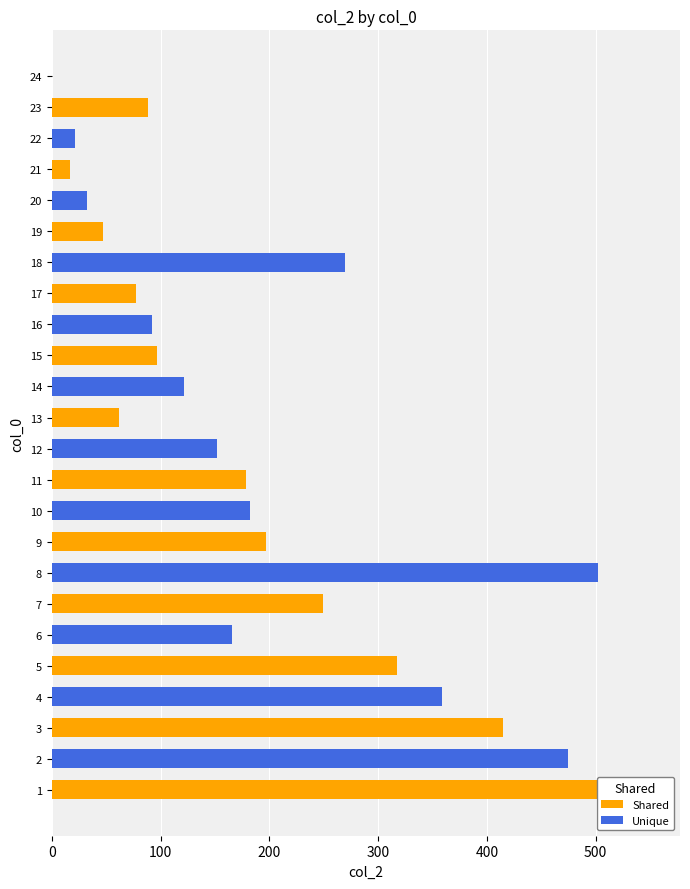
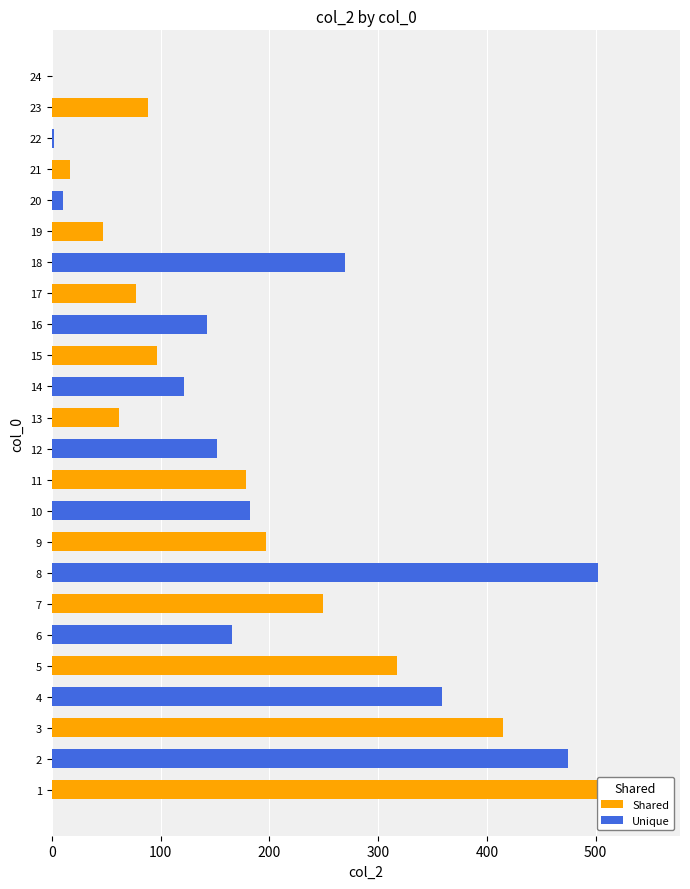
  {
    "24": 0,
    "23": 88,
-   "22": 21,
+   "22": 2,
    "21": 17,
-   "20": 32,
+   "20": 10,
    "19": 47,
    "18": 270,
    "17": 77,
-   "16": 92,
+   "16": 143,
    "15": 97,
    "14": 122,
    "13": 62,
    "12": 152,
    "11": 179,
    "10": 182,
    "9": 197,
    "8": 502,
    "7": 249,
    "6": 166,
    "5": 317,
    "4": 359,
    "3": 415,
    "2": 475
  }
